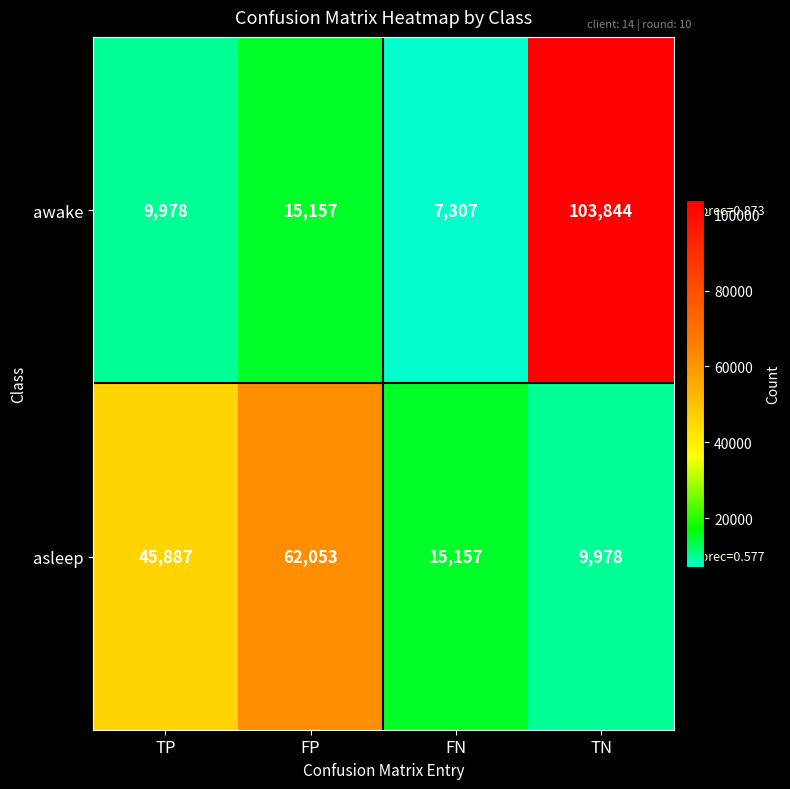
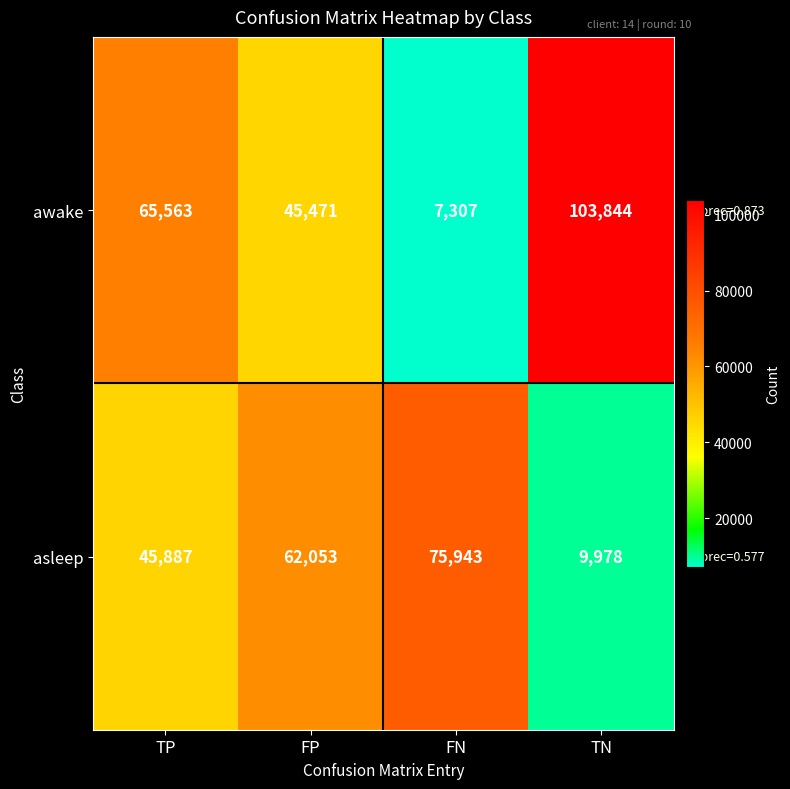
  {
    "awake": {
-     "TP": "9,978",
-     "FP": "15,157",
+     "TP": "65,563",
+     "FP": "45,471",
      "FN": "7,307",
      "TN": "103,844"
    },
    "asleep": {
      "TP": "45,887",
      "FP": "62,053",
-     "FN": "15,157",
+     "FN": "75,943",
      "TN": "9,978"
    }
  }
